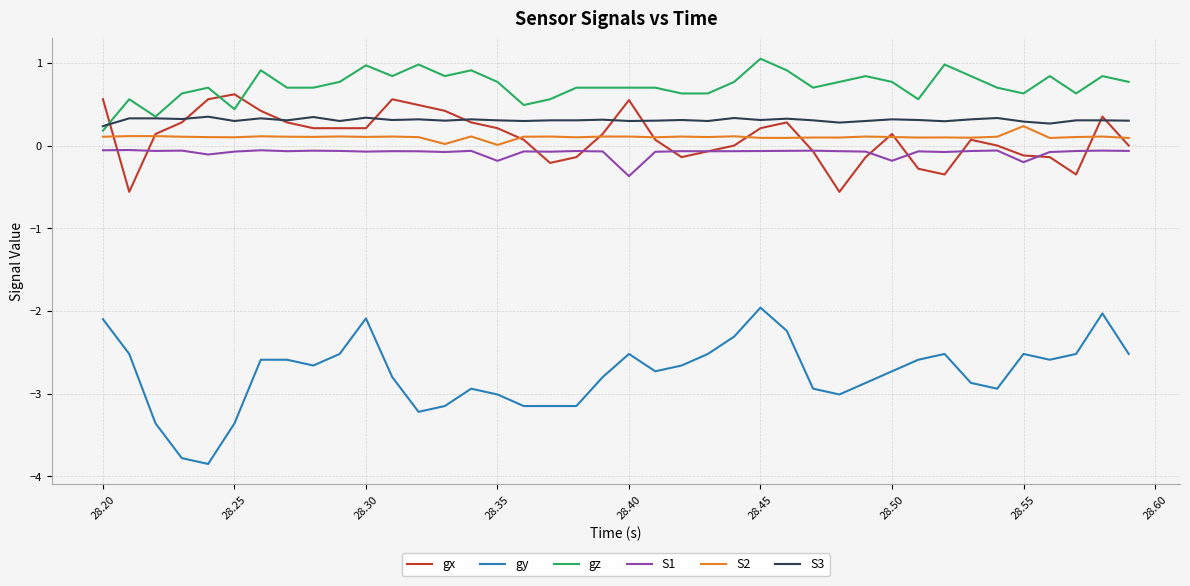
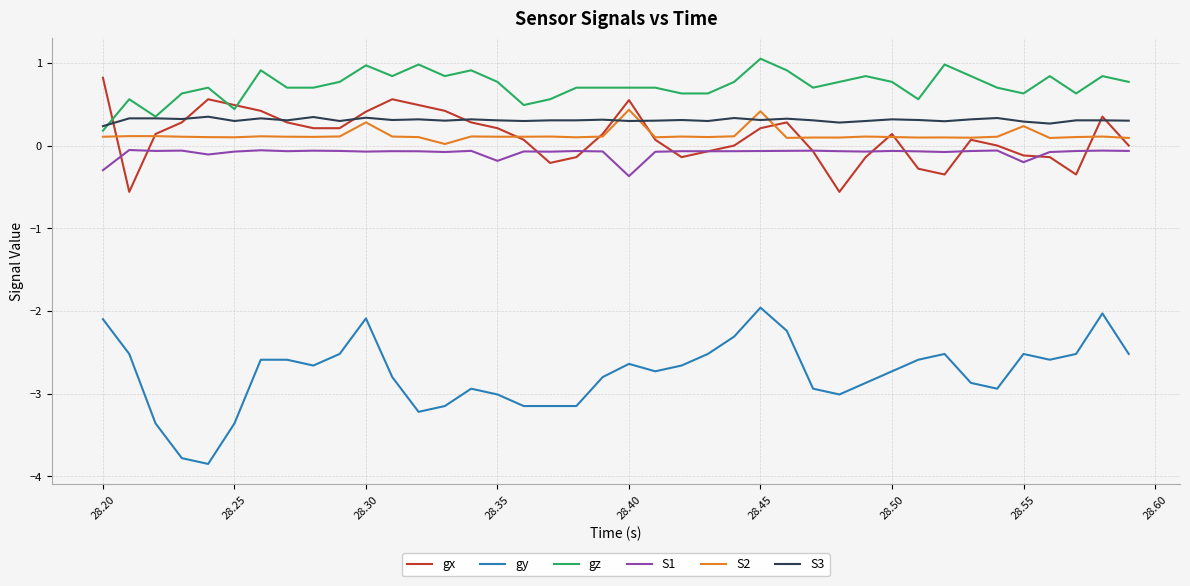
  {
    "gx": {
-     "28.20": 0.6,
-     "28.25": 0.6,
-     "28.30": 0.2,
+     "28.20": 0.8,
+     "28.25": 0.5,
+     "28.30": 0.4,
      "28.35": 0.2,
      "28.40": 0.6,
      "28.45": 0.2,
      "28.50": 0.1,
      "28.55": -0.1
    },
    "gy": {
      "28.20": -2.1,
      "28.25": -3.4,
      "28.30": -2.1,
      "28.35": -3.0,
-     "28.40": -2.5,
+     "28.40": -2.6,
      "28.45": -2.0,
      "28.50": -2.7,
      "28.55": -2.5
    },
    "gz": {
      "28.20": 0.2,
      "28.25": 0.4,
      "28.30": 1.0,
      "28.35": 0.8,
      "28.40": 0.7,
      "28.45": 1.1,
      "28.50": 0.8,
      "28.55": 0.6
    },
    "S1": {
-     "28.20": -0.1,
+     "28.20": -0.3,
      "28.25": -0.1,
      "28.30": -0.1,
      "28.35": -0.2,
      "28.40": -0.4,
      "28.45": -0.1,
-     "28.50": -0.2,
+     "28.50": -0.1,
      "28.55": -0.2
    },
    "S2": {
      "28.20": 0.1,
      "28.25": 0.1,
-     "28.30": 0.1,
-     "28.35": 0.0,
-     "28.40": 0.1,
-     "28.45": 0.1,
+     "28.30": 0.3,
+     "28.35": 0.1,
+     "28.40": 0.4,
+     "28.45": 0.4,
      "28.50": 0.1,
      "28.55": 0.2
    },
    "S3": {
      "28.20": 0.2,
      "28.25": 0.3,
      "28.30": 0.3,
      "28.35": 0.3,
      "28.40": 0.3,
      "28.45": 0.3,
      "28.50": 0.3,
      "28.55": 0.3
    }
  }
